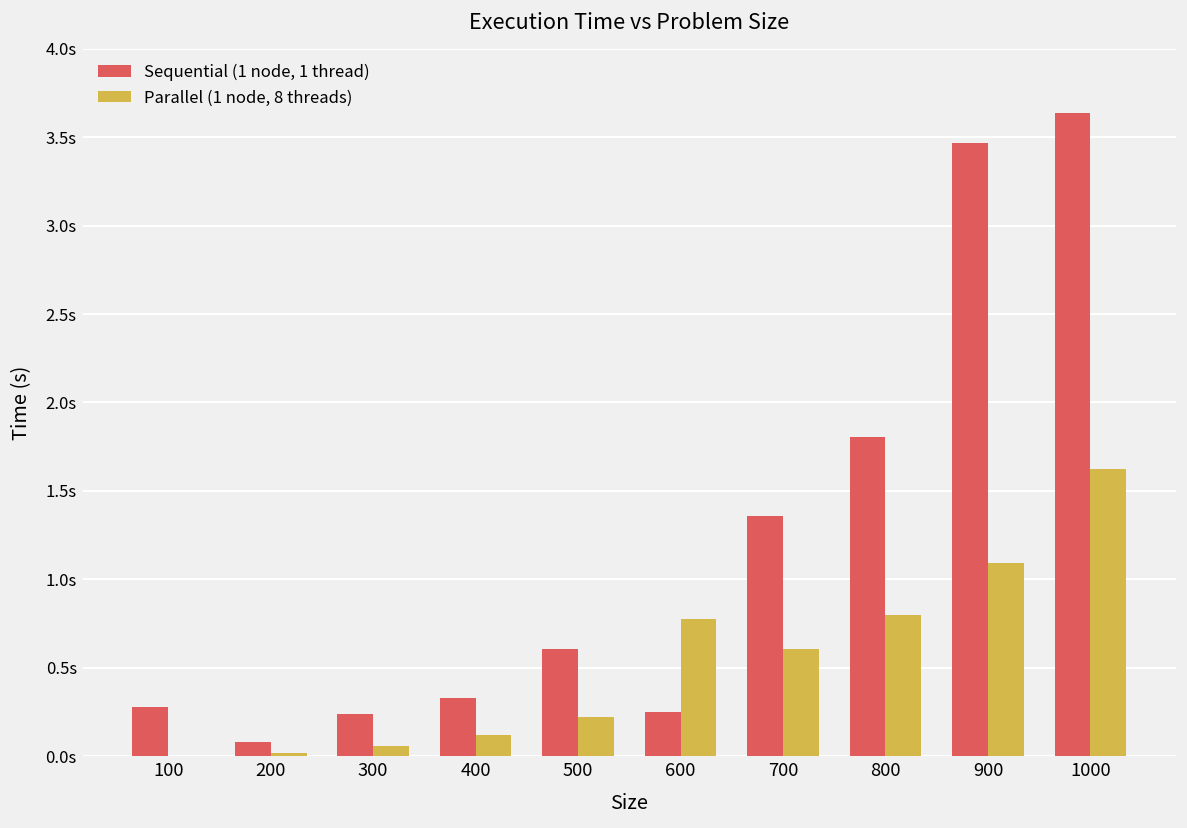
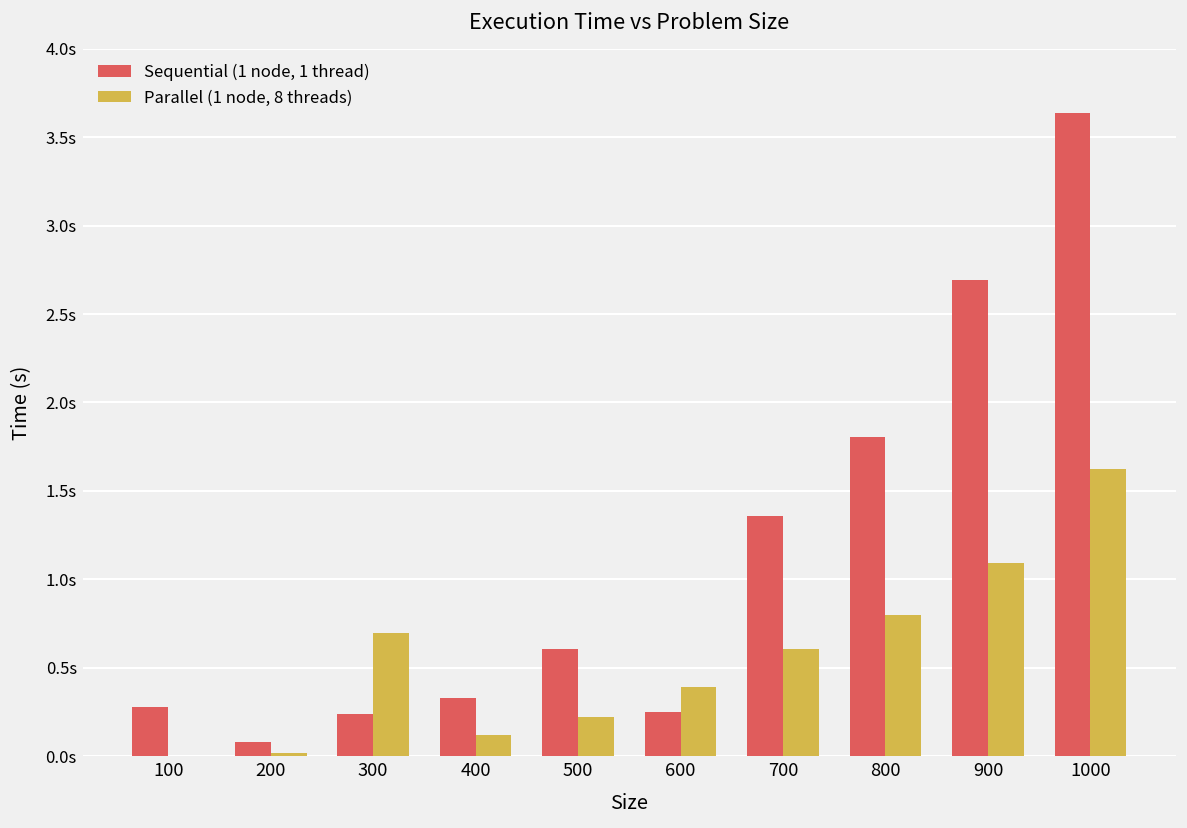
  {
    "Sequential (1 node, 1 thread)": {
      "100": "0.28s",
      "200": "0.08s",
      "300": "0.24s",
      "400": "0.33s",
      "500": "0.61s",
      "600": "0.25s",
      "700": "1.37s",
      "800": "1.82s",
-     "900": "3.50s",
+     "900": "2.72s",
      "1000": "3.67s"
    },
    "Parallel (1 node, 8 threads)": {
      "200": "0.02s",
-     "300": "0.06s",
+     "300": "0.70s",
      "400": "0.12s",
      "500": "0.23s",
-     "600": "0.78s",
+     "600": "0.40s",
      "700": "0.61s",
      "800": "0.80s",
      "900": "1.10s",
      "1000": "1.64s"
    }
  }
